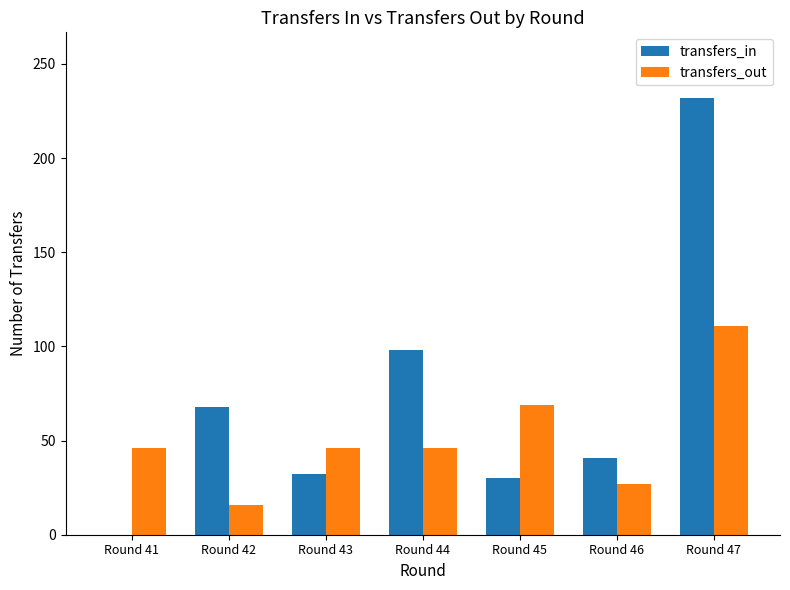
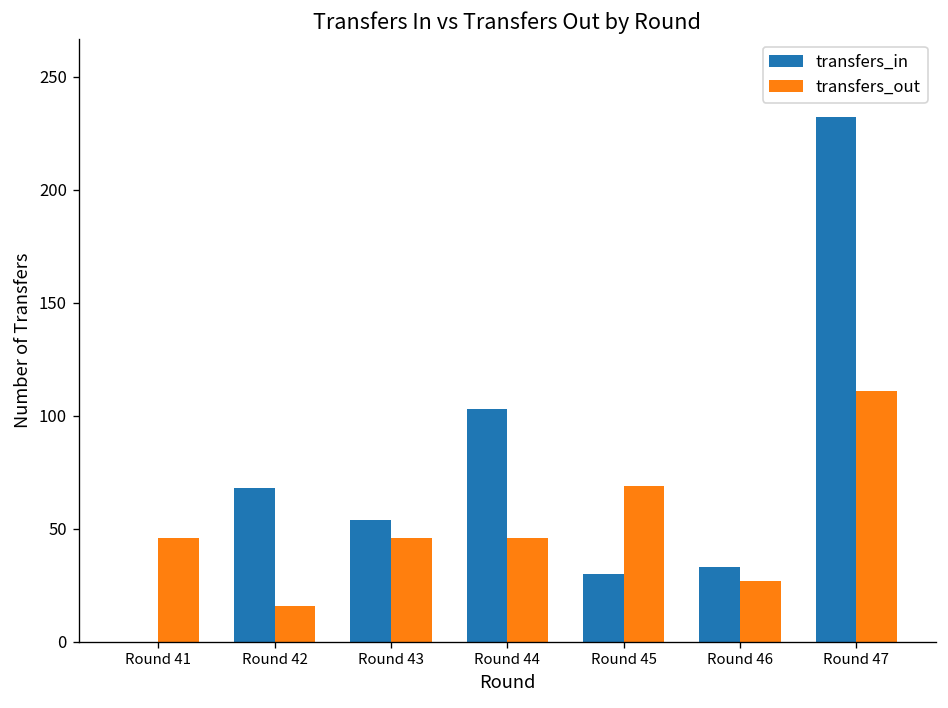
  {
    "transfers_in": {
      "Round 41": 0,
      "Round 42": 68,
-     "Round 43": 32,
-     "Round 44": 98,
+     "Round 43": 54,
+     "Round 44": 103,
      "Round 45": 30,
-     "Round 46": 41,
+     "Round 46": 33,
      "Round 47": 232
    },
    "transfers_out": {
      "Round 41": 46,
      "Round 42": 16,
      "Round 43": 46,
      "Round 44": 46,
      "Round 45": 69,
      "Round 46": 27,
      "Round 47": 111
    }
  }
